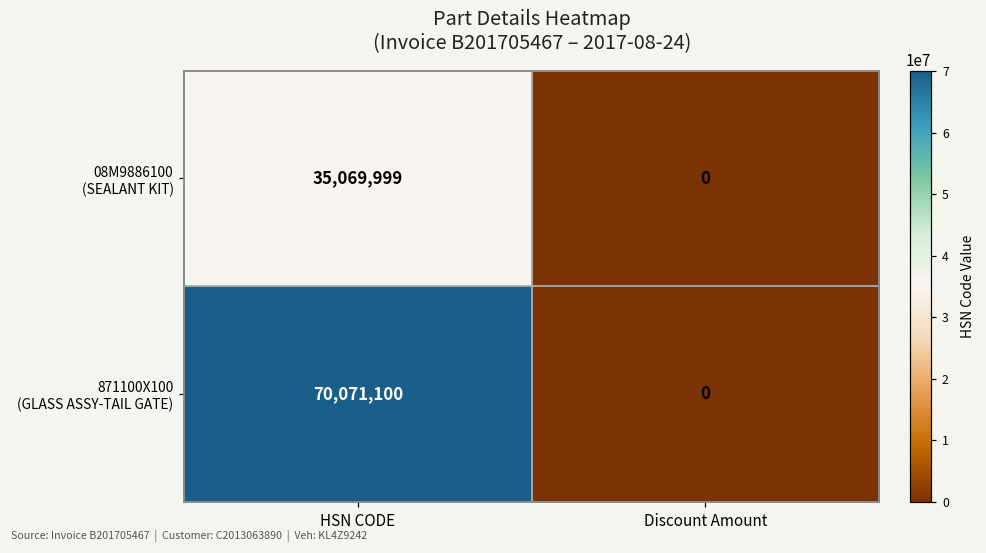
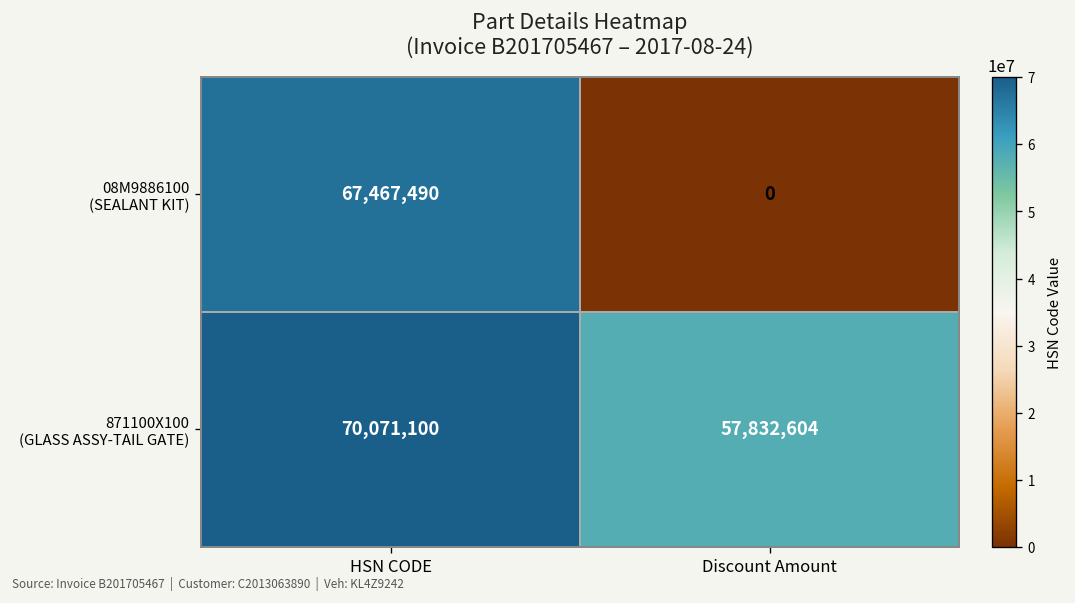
  {
    "08M9886100 (SEALANT KIT)": {
-     "HSN CODE": "35,069,999",
+     "HSN CODE": "67,467,490",
      "Discount Amount": "0"
    },
    "871100X100 (GLASS ASSY-TAIL GATE)": {
      "HSN CODE": "70,071,100",
-     "Discount Amount": "0"
+     "Discount Amount": "57,832,604"
    }
  }
